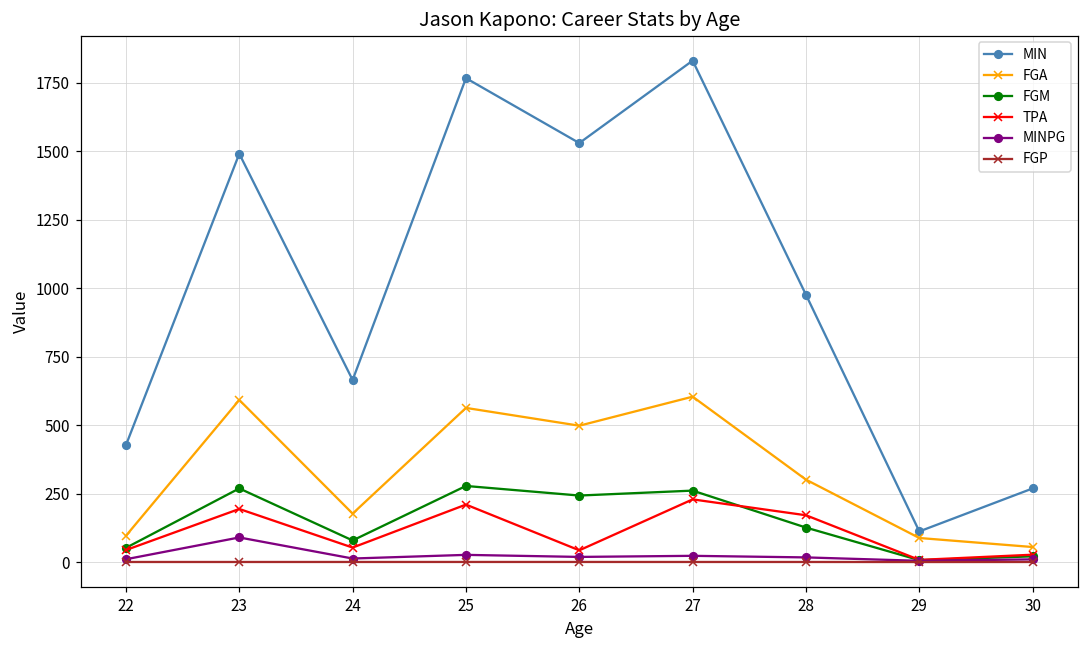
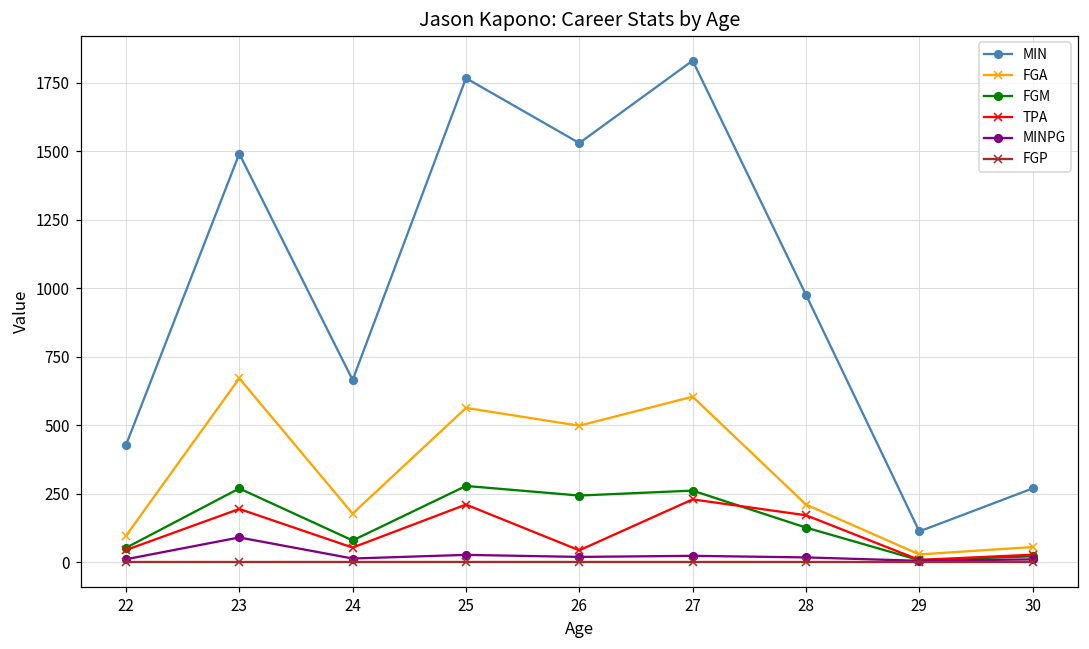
  {
    "MIN": {
      "22": 430,
      "23": 1490,
      "24": 670,
      "25": 1770,
      "26": 1530,
      "27": 1830,
      "28": 980,
      "29": 110,
      "30": 270
    },
    "FGA": {
      "22": 100,
-     "23": 590,
+     "23": 670,
      "24": 180,
      "25": 560,
      "26": 500,
      "27": 600,
-     "28": 300,
-     "29": 90,
+     "28": 210,
+     "29": 30,
      "30": 60
    },
    "FGM": {
      "23": 270,
      "24": 80,
      "25": 280,
      "26": 240,
      "27": 260,
      "28": 130
    },
    "TPA": {
      "23": 190,
      "24": 50,
      "25": 210,
      "26": 40,
      "27": 230,
      "28": 170
    },
    "MINPG": {
      "23": 90,
      "24": 10,
      "25": 30,
      "26": 20,
      "27": 20,
      "28": 20
    },
    "FGP": {
      "23": 0,
      "24": 0,
      "25": 0,
      "26": 0,
      "27": 0,
      "28": 0
    }
  }
